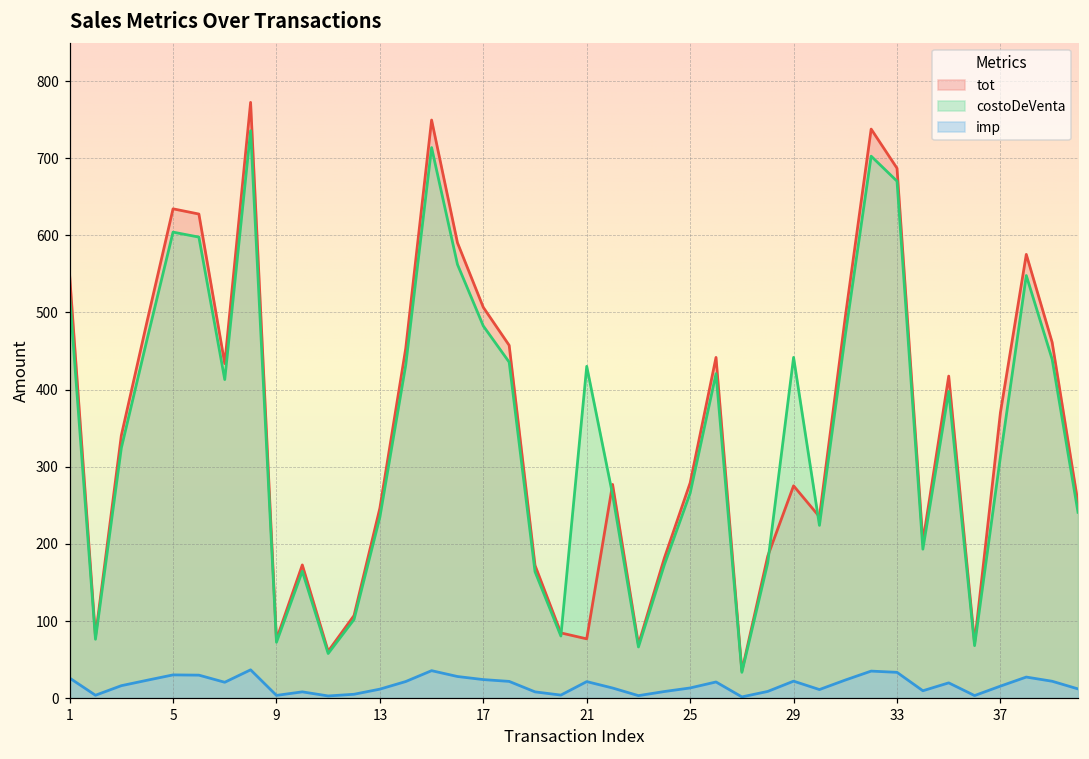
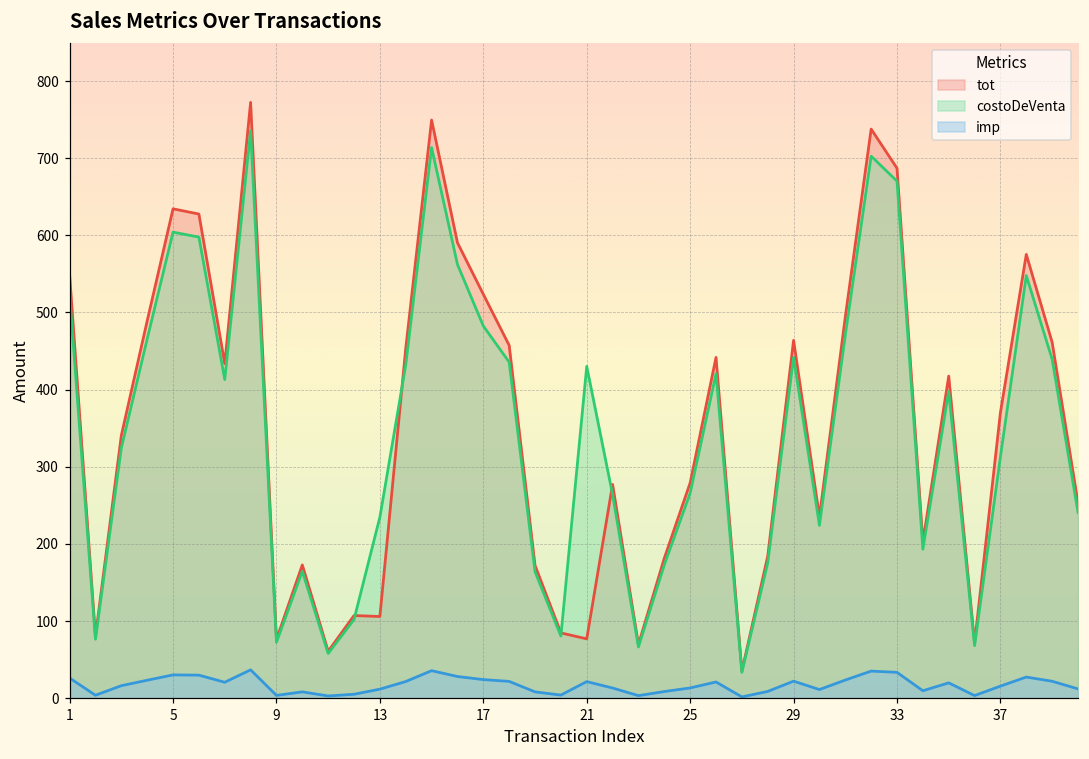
  {
    "tot": {
      "1": 550,
      "5": 630,
      "9": 80,
-     "13": 250,
-     "17": 510,
+     "13": 110,
+     "17": 520,
      "21": 80,
      "25": 280,
-     "29": 280,
+     "29": 460,
      "33": 690,
      "37": 370
    }
  }
